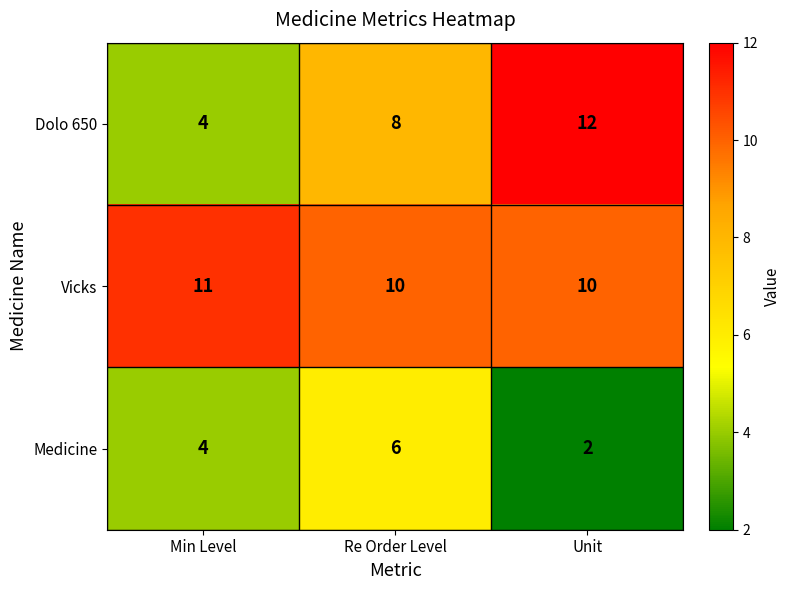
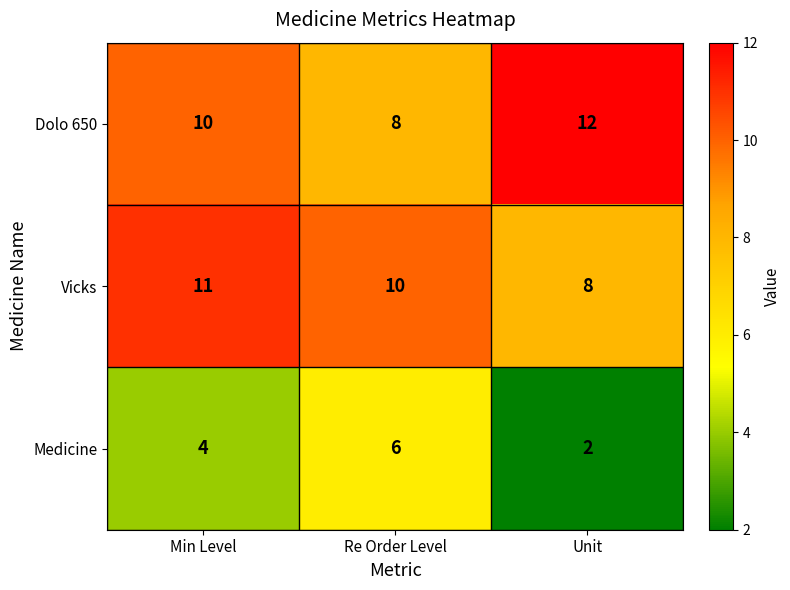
  {
    "Dolo 650": {
-     "Min Level": 4,
+     "Min Level": 10,
      "Re Order Level": 8,
      "Unit": 12
    },
    "Vicks": {
      "Min Level": 11,
      "Re Order Level": 10,
-     "Unit": 10
+     "Unit": 8
    },
    "Medicine": {
      "Min Level": 4,
      "Re Order Level": 6,
      "Unit": 2
    }
  }
